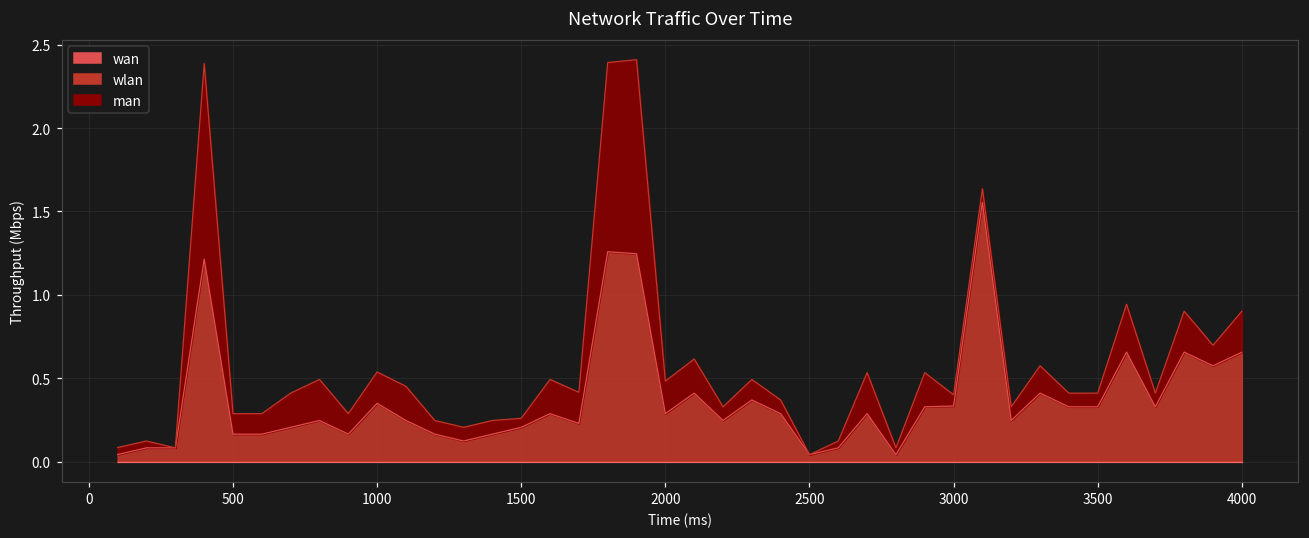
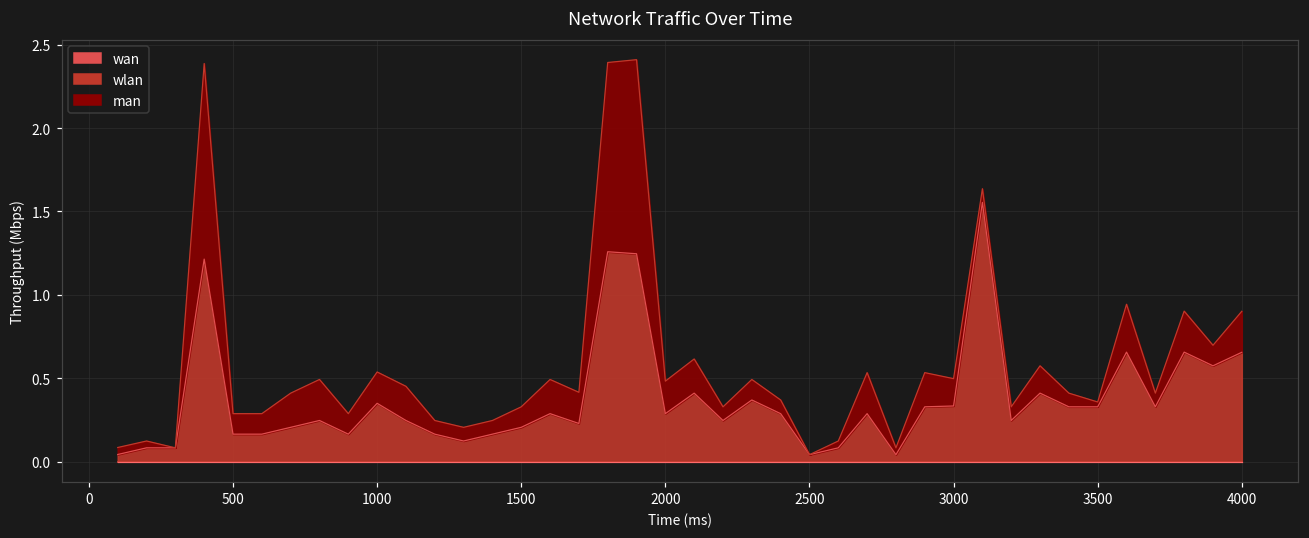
  {
    "man": {
      "500": 0.12,
      "1000": 0.19,
-     "1500": 0.05,
+     "1500": 0.12,
      "2000": 0.20,
-     "3000": 0.07,
-     "3500": 0.08,
+     "3000": 0.16,
+     "3500": 0.03,
      "4000": 0.25
    }
  }
